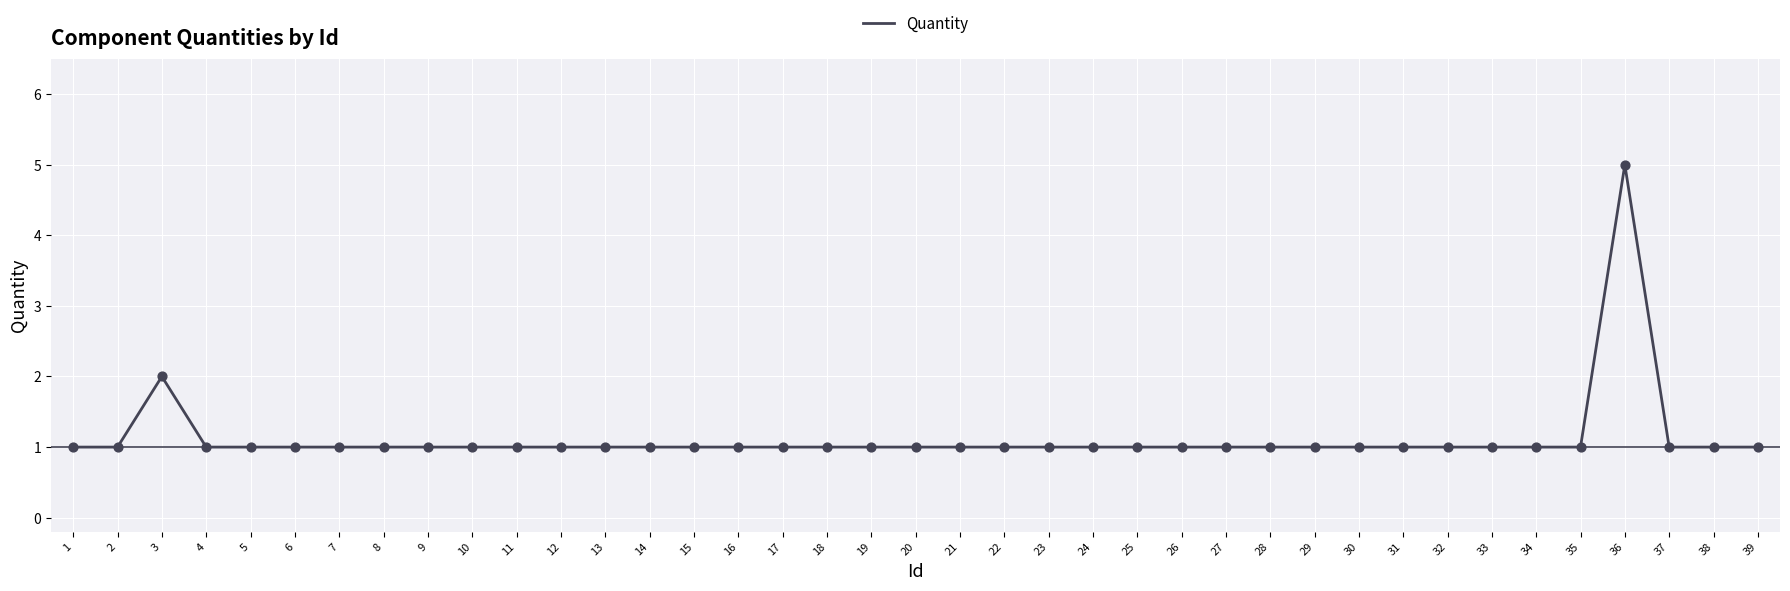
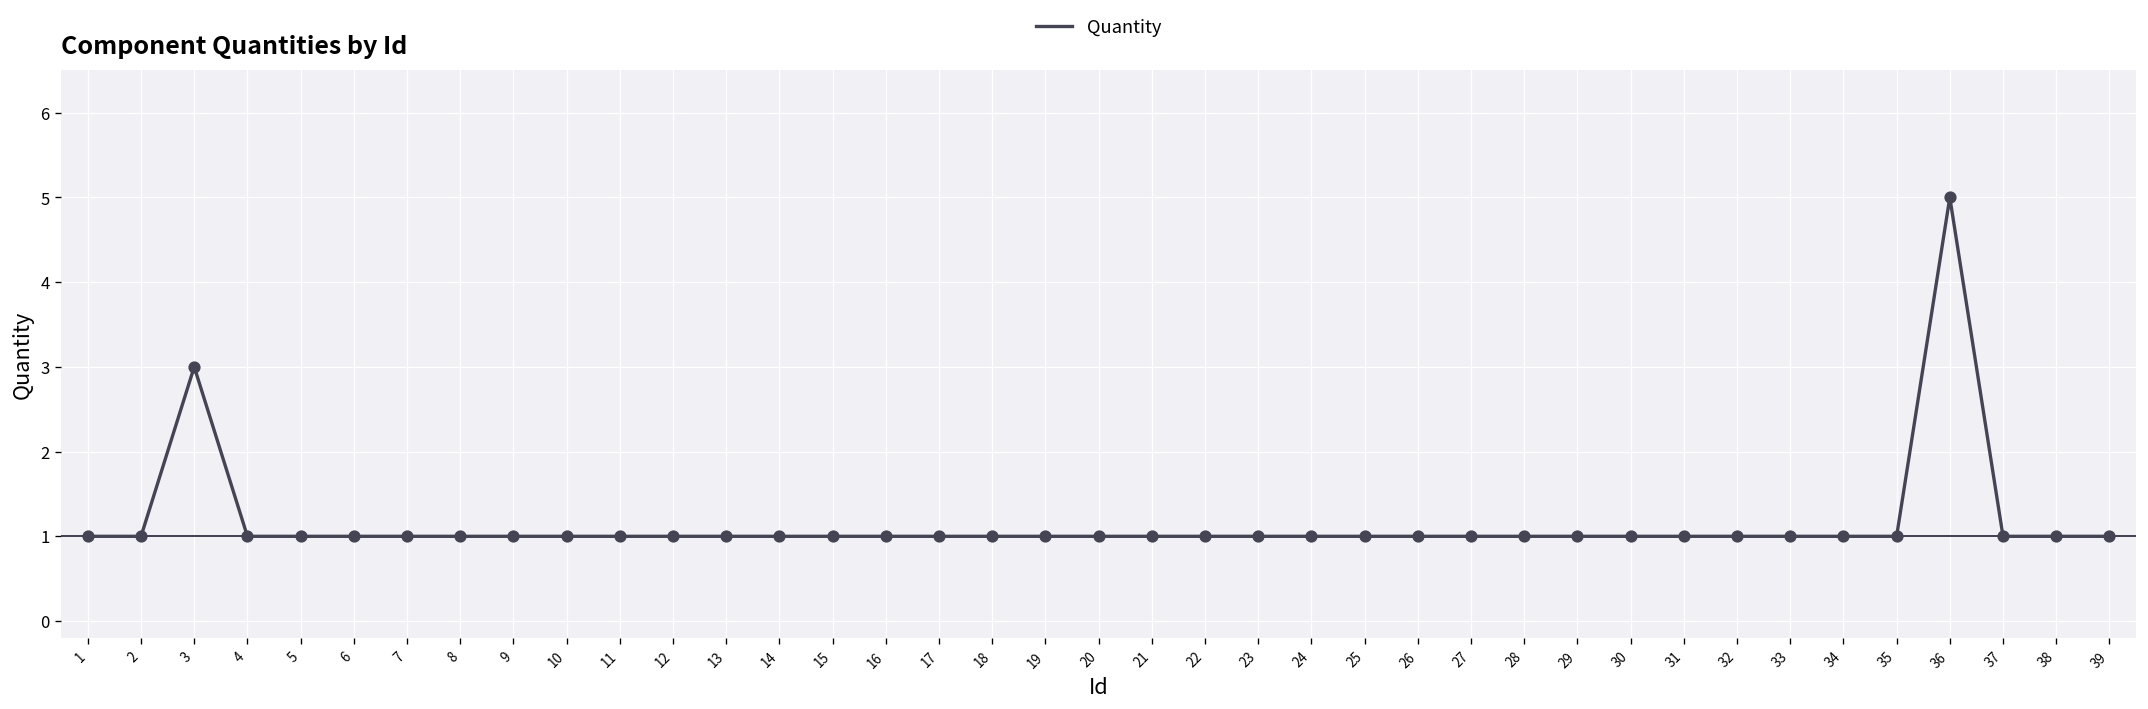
  {
    "1": 1,
    "2": 1,
-   "3": 2,
+   "3": 3,
    "4": 1,
    "5": 1,
    "6": 1,
    "7": 1,
    "8": 1,
    "9": 1,
    "10": 1,
    "11": 1,
    "12": 1,
    "13": 1,
    "14": 1,
    "15": 1,
    "16": 1,
    "17": 1,
    "18": 1,
    "19": 1,
    "20": 1,
    "21": 1,
    "22": 1,
    "23": 1,
    "24": 1,
    "25": 1,
    "26": 1,
    "27": 1,
    "28": 1,
    "29": 1,
    "30": 1,
    "31": 1,
    "32": 1,
    "33": 1,
    "34": 1,
    "35": 1,
    "36": 5,
    "37": 1,
    "38": 1,
    "39": 1
  }
